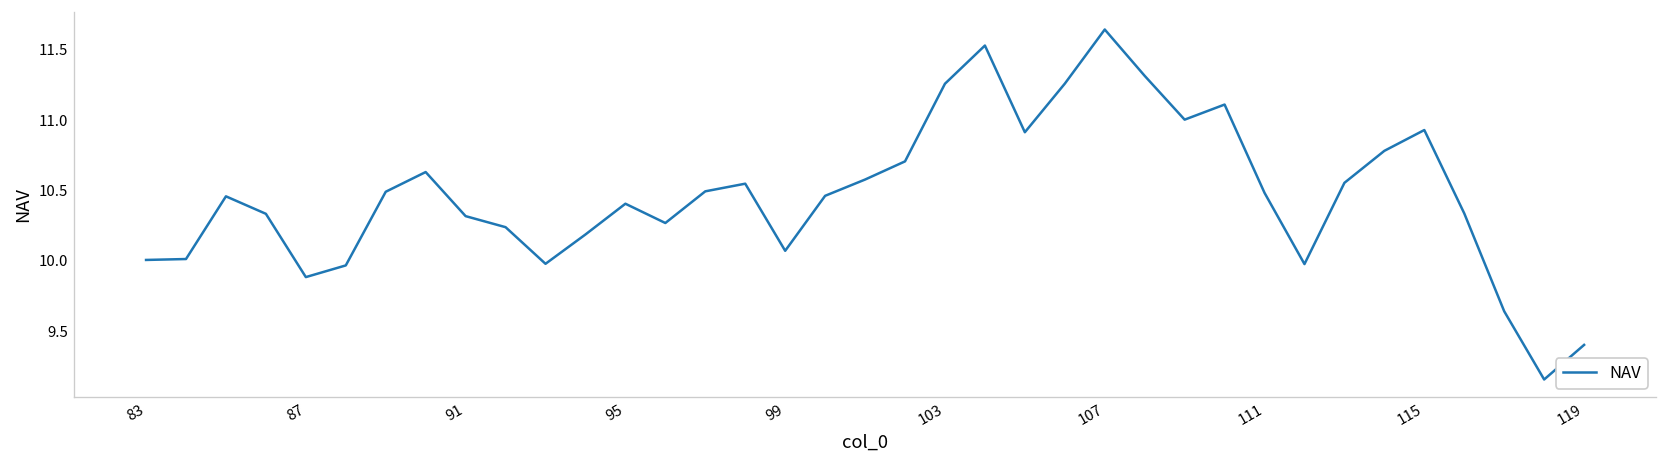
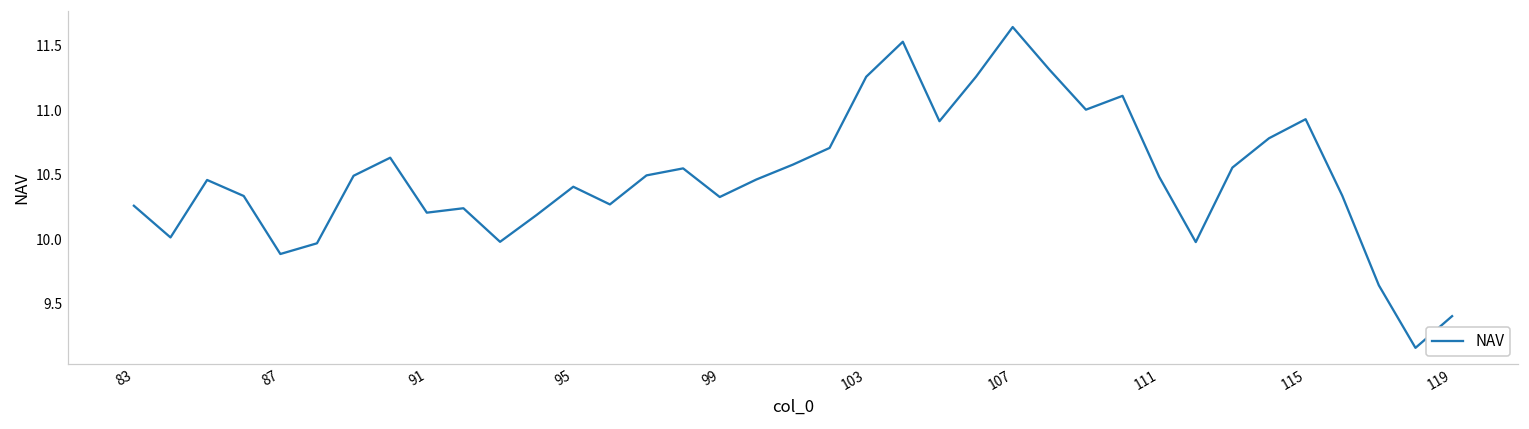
  {
-   "83": 10.01,
+   "83": 10.26,
    "87": 9.88,
-   "91": 10.32,
+   "91": 10.20,
    "95": 10.41,
-   "99": 10.07,
+   "99": 10.33,
    "103": 11.26,
    "107": 11.64,
    "111": 10.48,
    "115": 10.93,
    "119": 9.40
  }
